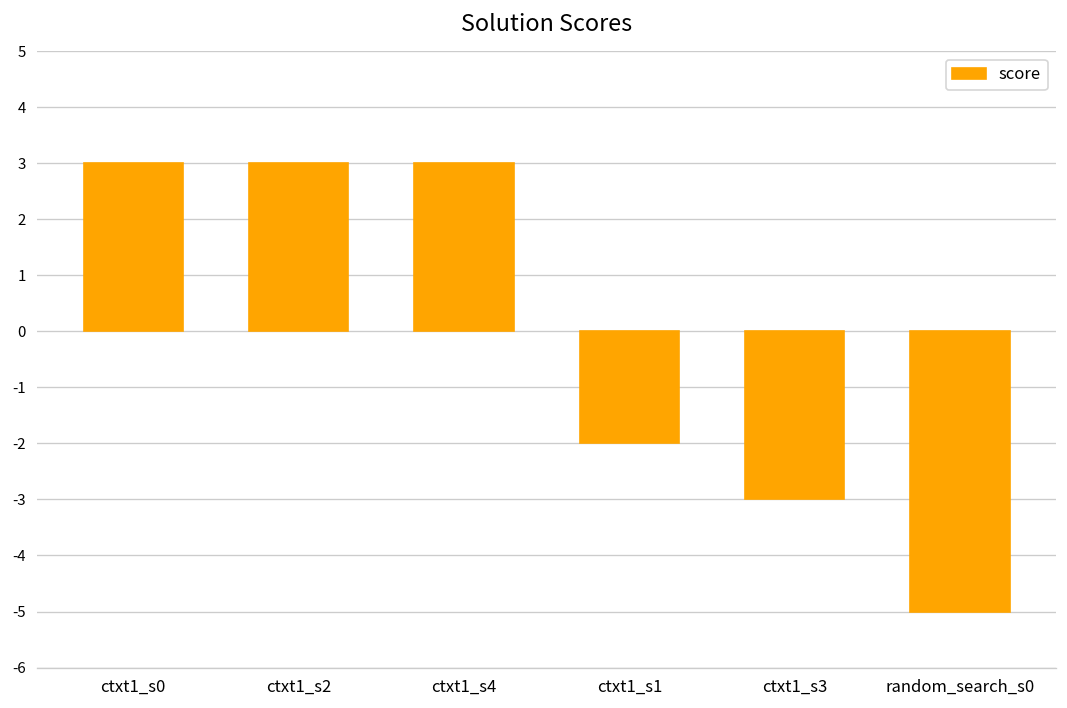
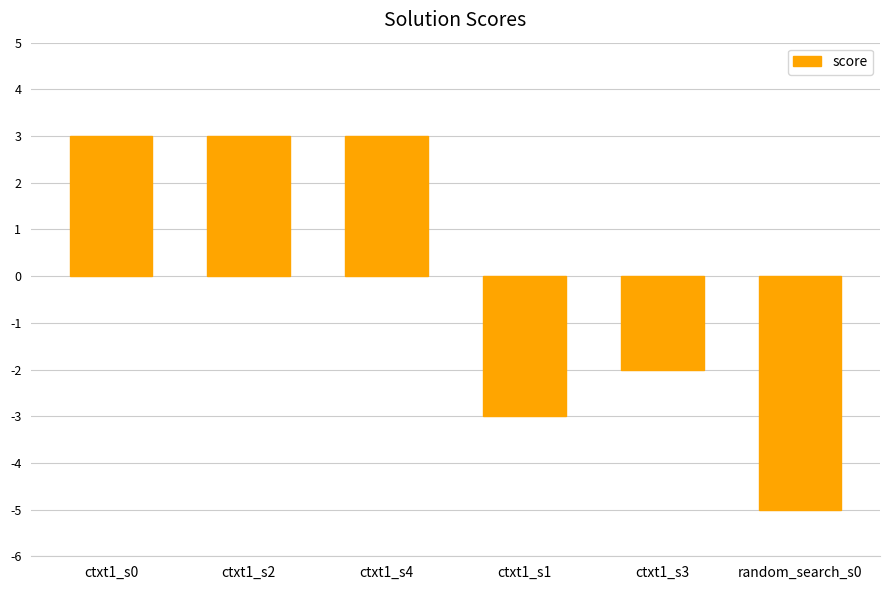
  {
    "ctxt1_s0": 3,
    "ctxt1_s2": 3,
    "ctxt1_s4": 3,
-   "ctxt1_s1": -2,
-   "ctxt1_s3": -3,
+   "ctxt1_s1": -3,
+   "ctxt1_s3": -2,
    "random_search_s0": -5
  }
